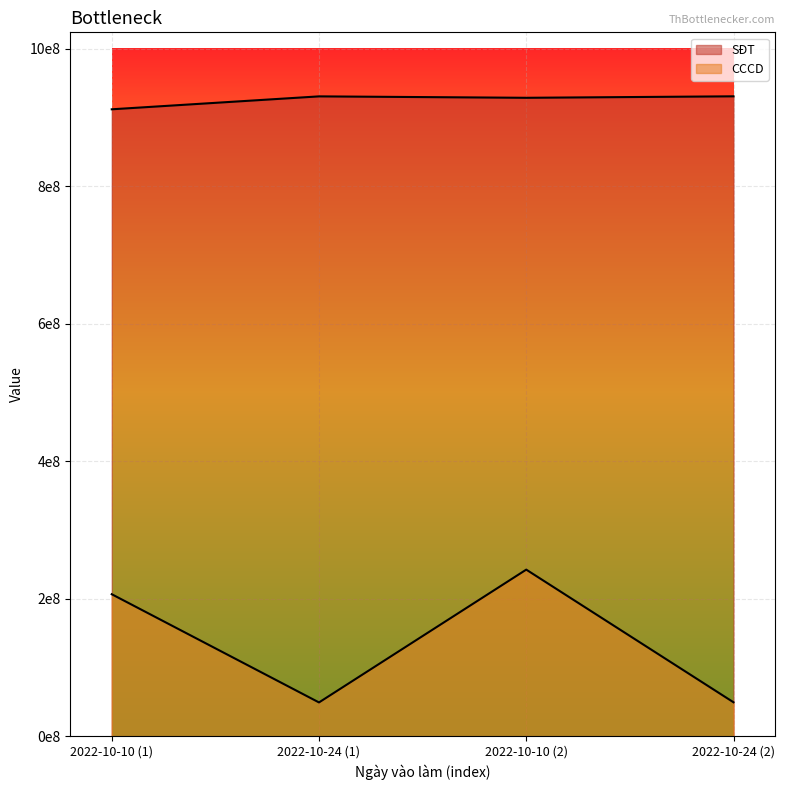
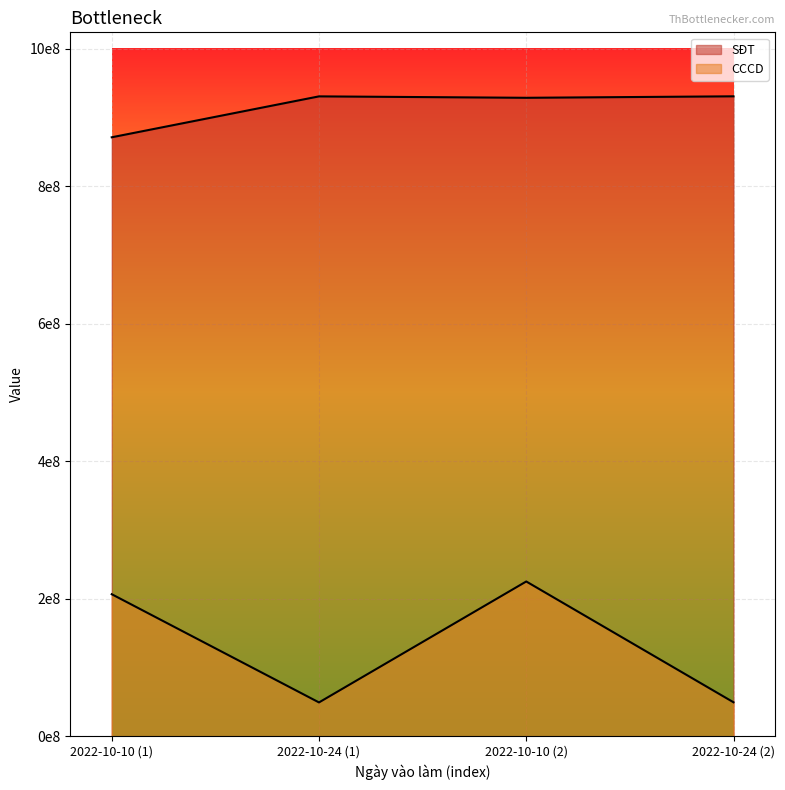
  {
    "SĐT": {
-     "2022-10-10 (1)": 910000000,
+     "2022-10-10 (1)": 870000000,
      "2022-10-24 (1)": 930000000,
      "2022-10-10 (2)": 930000000,
      "2022-10-24 (2)": 930000000
    },
    "CCCD": {
      "2022-10-10 (1)": 210000000,
      "2022-10-24 (1)": 50000000,
-     "2022-10-10 (2)": 240000000,
+     "2022-10-10 (2)": 230000000,
      "2022-10-24 (2)": 50000000
    }
  }
